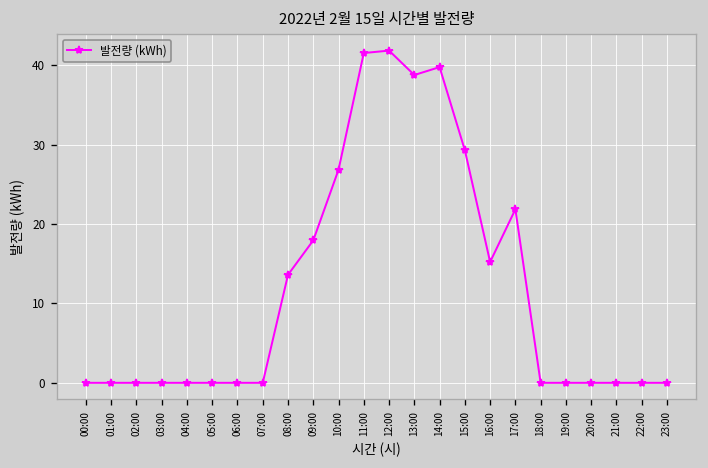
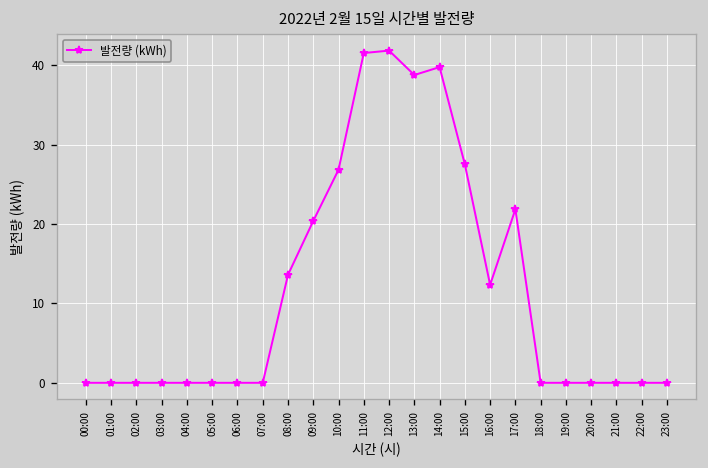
  {
    "00:00": 0,
    "01:00": 0,
    "02:00": 0,
    "03:00": 0,
    "04:00": 0,
    "05:00": 0,
    "06:00": 0,
    "07:00": 0,
    "08:00": 14,
-   "09:00": 18,
+   "09:00": 20,
    "10:00": 27,
    "11:00": 42,
    "12:00": 42,
    "13:00": 39,
    "14:00": 40,
-   "15:00": 29,
-   "16:00": 15,
+   "15:00": 28,
+   "16:00": 12,
    "17:00": 22,
    "18:00": 0,
    "19:00": 0,
    "20:00": 0,
    "21:00": 0,
    "22:00": 0,
    "23:00": 0
  }
